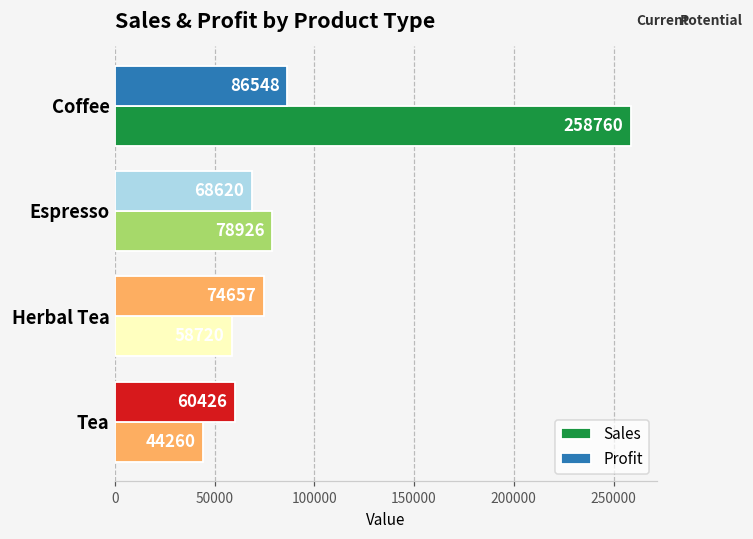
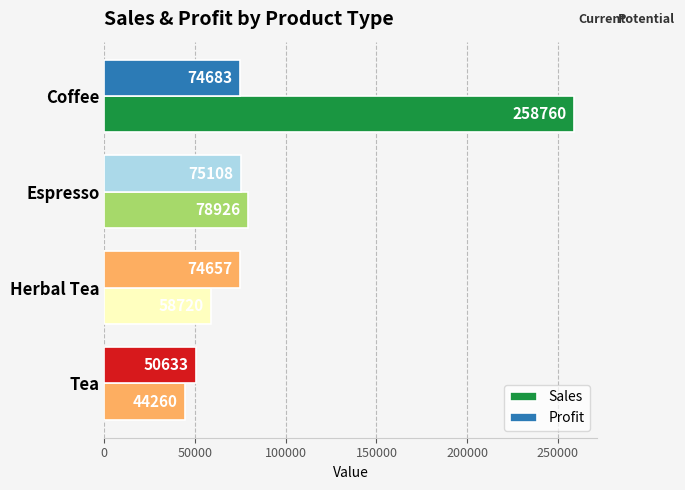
  {
    "Sales": {
      "Coffee": 258760,
      "Espresso": 78926,
      "Herbal Tea": 58720,
      "Tea": 44260
    },
    "Profit": {
-     "Coffee": 86548,
-     "Espresso": 68620,
+     "Coffee": 74683,
+     "Espresso": 75108,
      "Herbal Tea": 74657,
-     "Tea": 60426
+     "Tea": 50633
    }
  }
